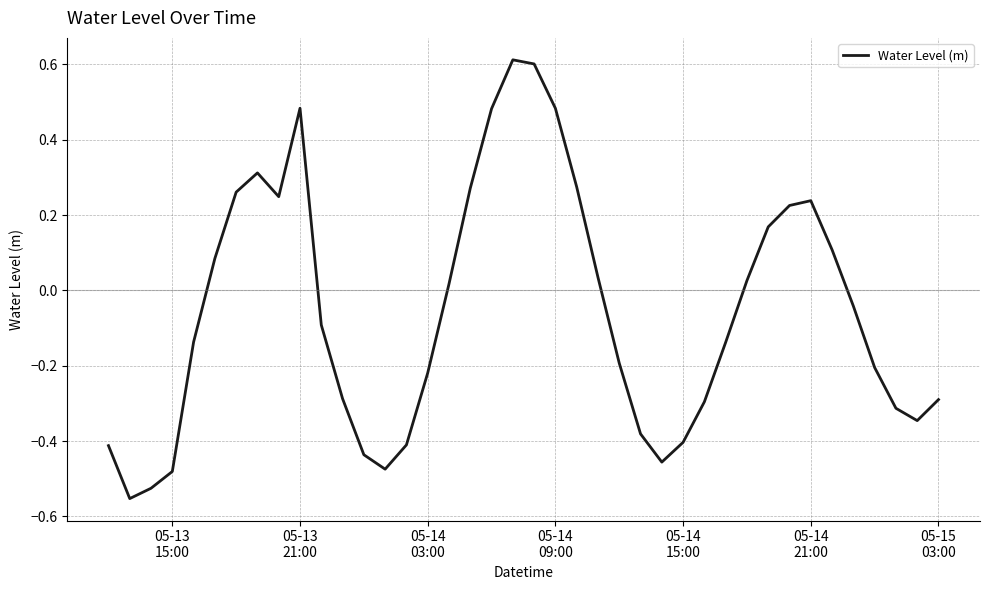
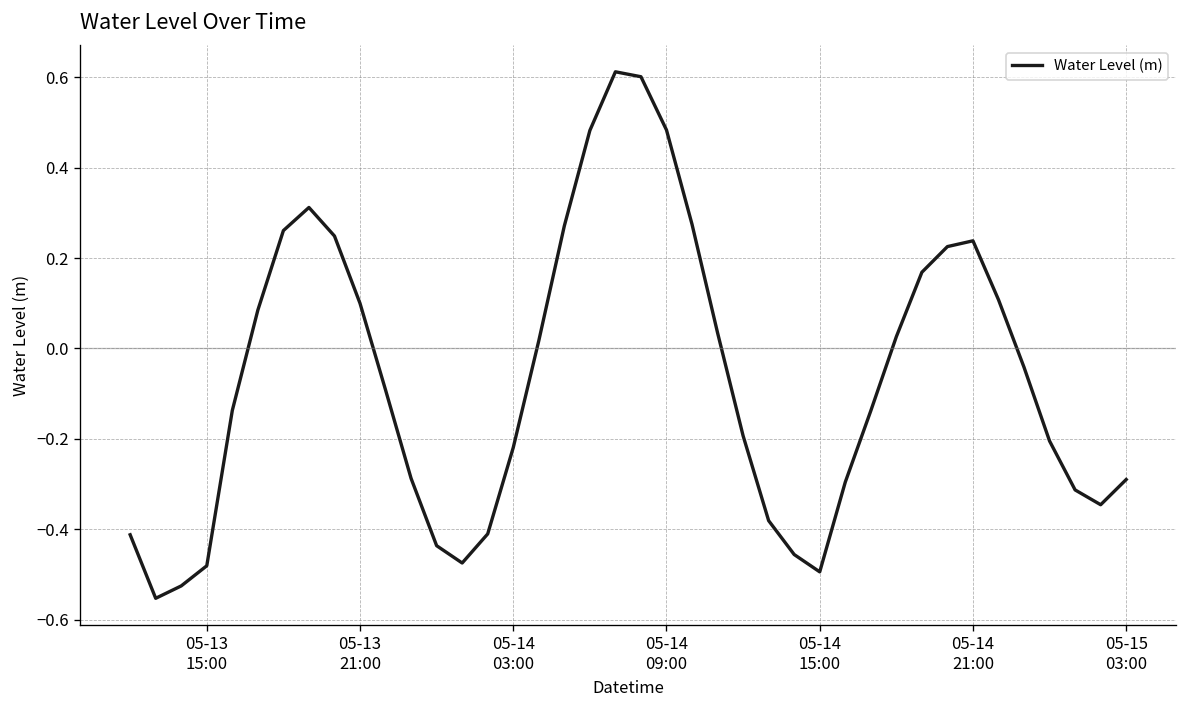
  {
    "05-13 15:00": -0.48,
-   "05-13 21:00": 0.48,
+   "05-13 21:00": 0.10,
    "05-14 03:00": -0.22,
    "05-14 09:00": 0.48,
-   "05-14 15:00": -0.40,
+   "05-14 15:00": -0.49,
    "05-14 21:00": 0.24,
    "05-15 03:00": -0.29
  }
